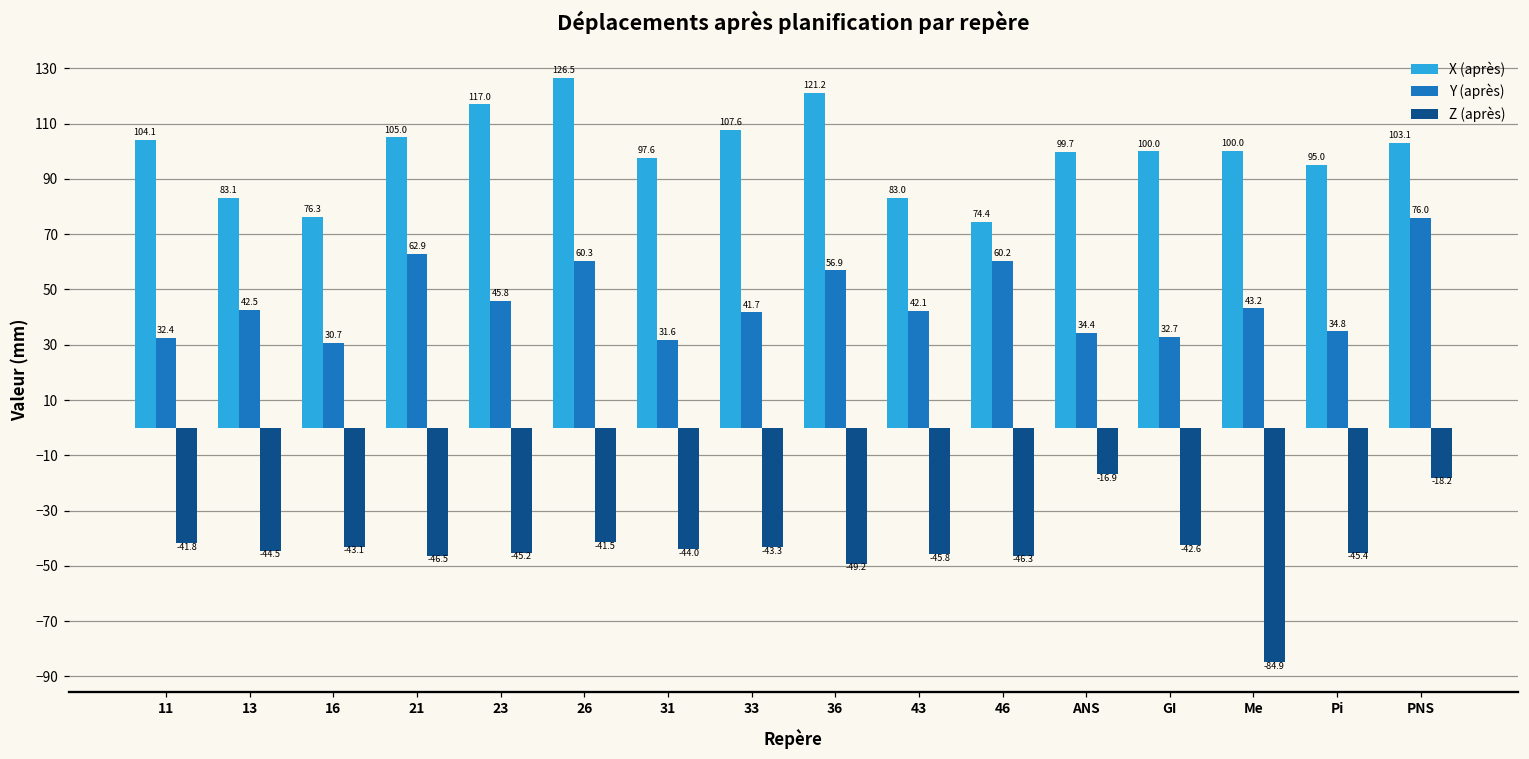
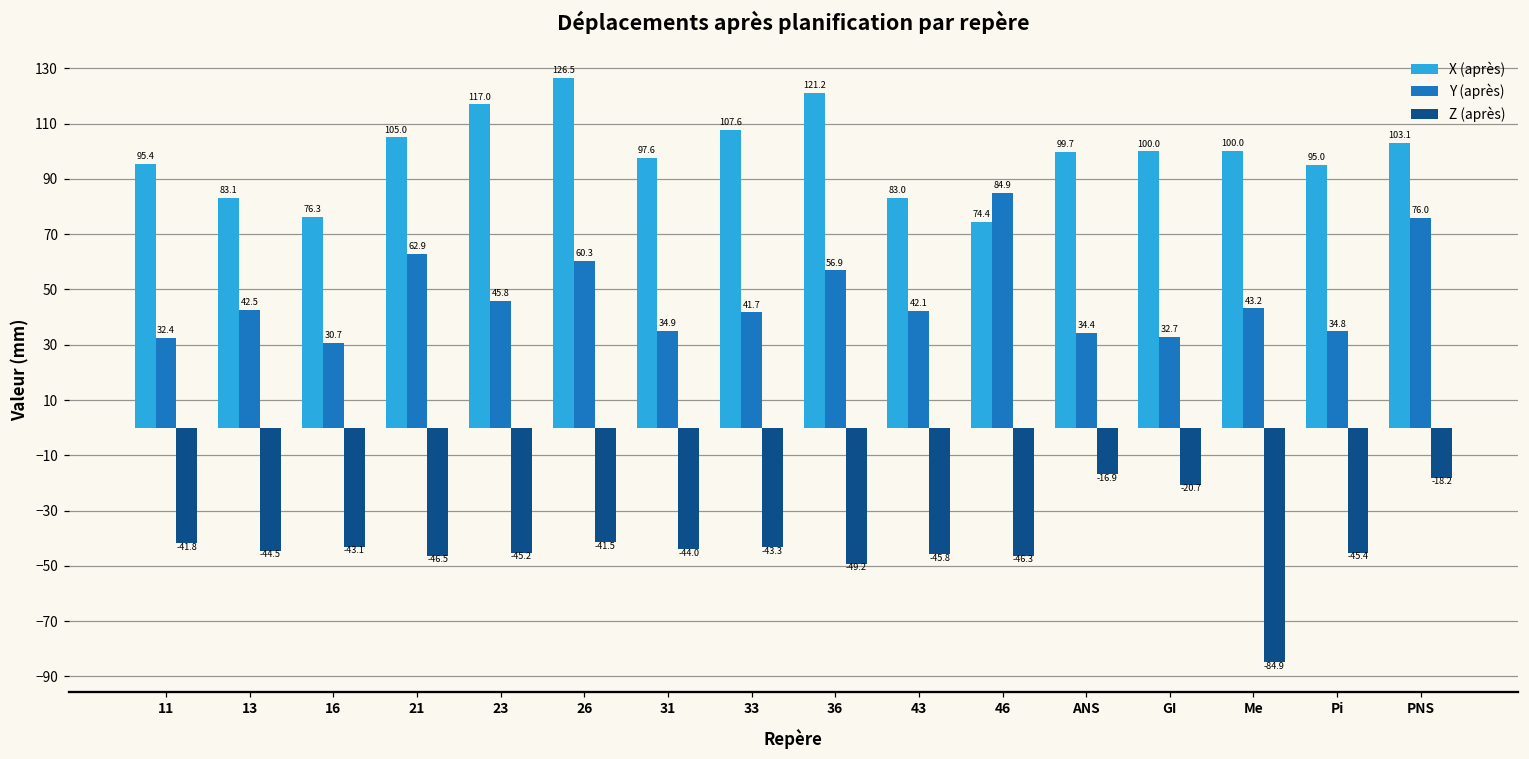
  {
    "X (après)": {
-     "11": 104.1,
+     "11": 95.4,
      "13": 83.1,
      "16": 76.3,
      "21": 105.0,
      "23": 117.0,
      "26": 126.5,
      "31": 97.6,
      "33": 107.6,
      "36": 121.2,
      "43": 83.0,
      "46": 74.4,
      "ANS": 99.7,
      "GI": 100.0,
      "Me": 100.0,
      "Pi": 95.0,
      "PNS": 103.1
    },
    "Y (après)": {
      "11": 32.4,
      "13": 42.5,
      "16": 30.7,
      "21": 62.9,
      "23": 45.8,
      "26": 60.3,
-     "31": 31.6,
+     "31": 34.9,
      "33": 41.7,
      "36": 56.9,
      "43": 42.1,
-     "46": 60.2,
+     "46": 84.9,
      "ANS": 34.4,
      "GI": 32.7,
      "Me": 43.2,
      "Pi": 34.8,
      "PNS": 76.0
    },
    "Z (après)": {
      "11": -41.8,
      "13": -44.5,
      "16": -43.1,
      "21": -46.5,
      "23": -45.2,
      "26": -41.5,
      "31": -44.0,
      "33": -43.3,
      "36": -49.2,
      "43": -45.8,
      "46": -46.3,
      "ANS": -16.9,
-     "GI": -42.6,
+     "GI": -20.7,
      "Me": -84.9,
      "Pi": -45.4,
      "PNS": -18.2
    }
  }
